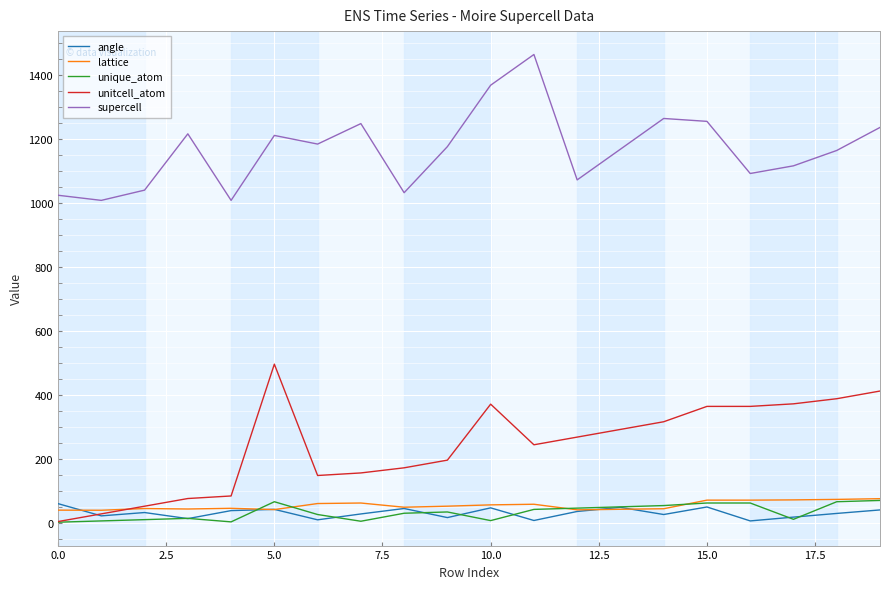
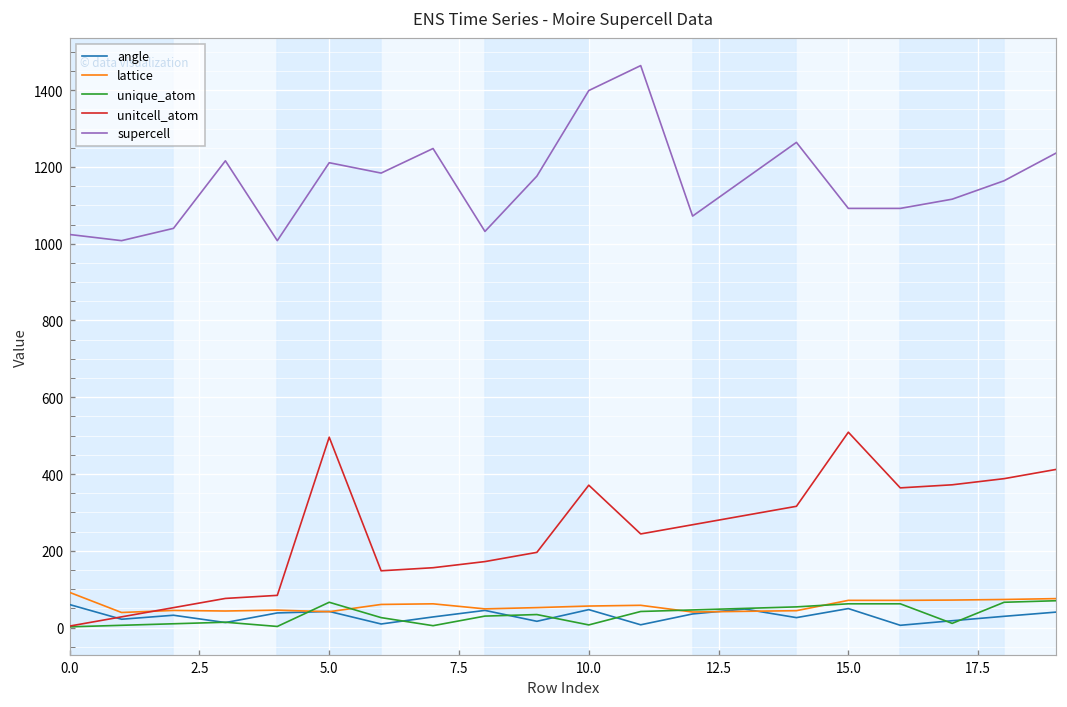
  {
    "angle": {
      "0.0": 60,
      "10.0": 50,
      "15.0": 50
    },
    "lattice": {
-     "0.0": 40,
+     "0.0": 90,
      "10.0": 60,
      "15.0": 70
    },
    "unique_atom": {
      "5.0": 70,
      "10.0": 10,
      "15.0": 60
    },
    "unitcell_atom": {
      "5.0": 500,
      "10.0": 370,
-     "15.0": 360
+     "15.0": 510
    },
    "supercell": {
      "0.0": 1020,
      "5.0": 1210,
-     "10.0": 1370,
-     "15.0": 1260
+     "10.0": 1400,
+     "15.0": 1090
    }
  }
